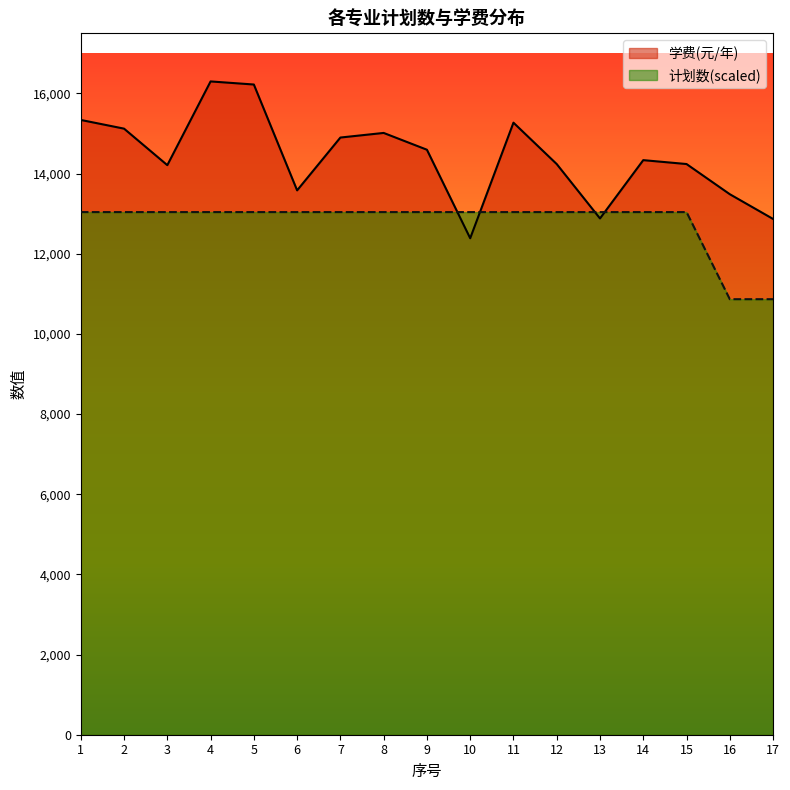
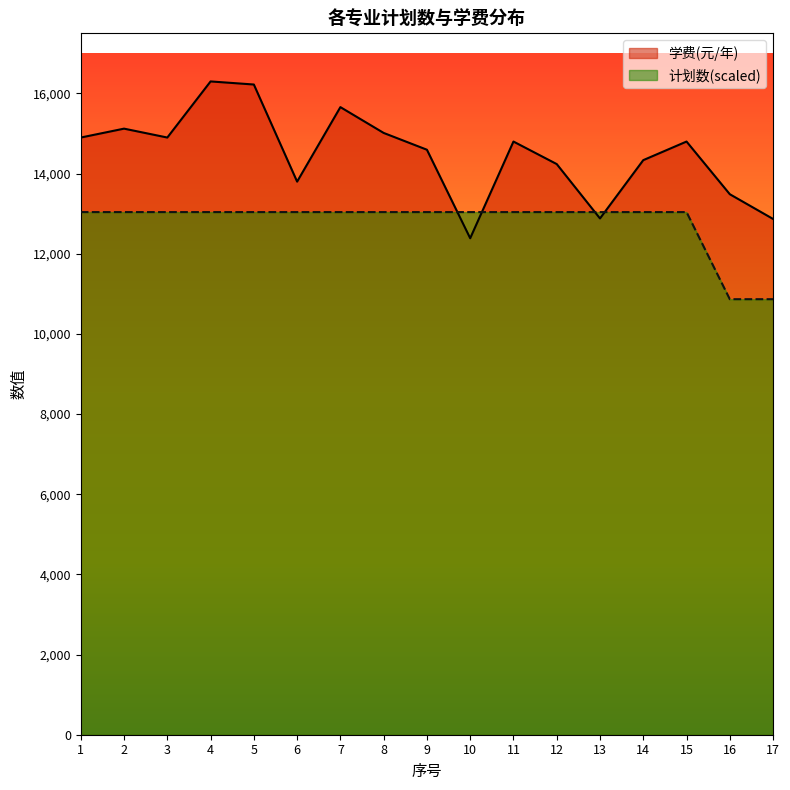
  {
    "学费(元/年)": {
-     "1": "15,300",
+     "1": "14,900",
      "2": "15,100",
-     "3": "14,200",
+     "3": "14,900",
      "4": "16,300",
      "5": "16,200",
-     "6": "13,600",
-     "7": "14,900",
+     "6": "13,800",
+     "7": "15,700",
      "8": "15,000",
      "9": "14,600",
      "10": "12,400",
-     "11": "15,300",
+     "11": "14,800",
      "12": "14,200",
      "13": "12,900",
      "14": "14,300",
-     "15": "14,200",
+     "15": "14,800",
      "16": "13,500",
      "17": "12,900"
    },
    "计划数(scaled)": {
      "1": "13,000",
      "2": "13,000",
      "3": "13,000",
      "4": "13,000",
      "5": "13,000",
      "6": "13,000",
      "7": "13,000",
      "8": "13,000",
      "9": "13,000",
      "10": "13,000",
      "11": "13,000",
      "12": "13,000",
      "13": "13,000",
      "14": "13,000",
      "15": "13,000",
      "16": "10,900",
      "17": "10,900"
    }
  }
